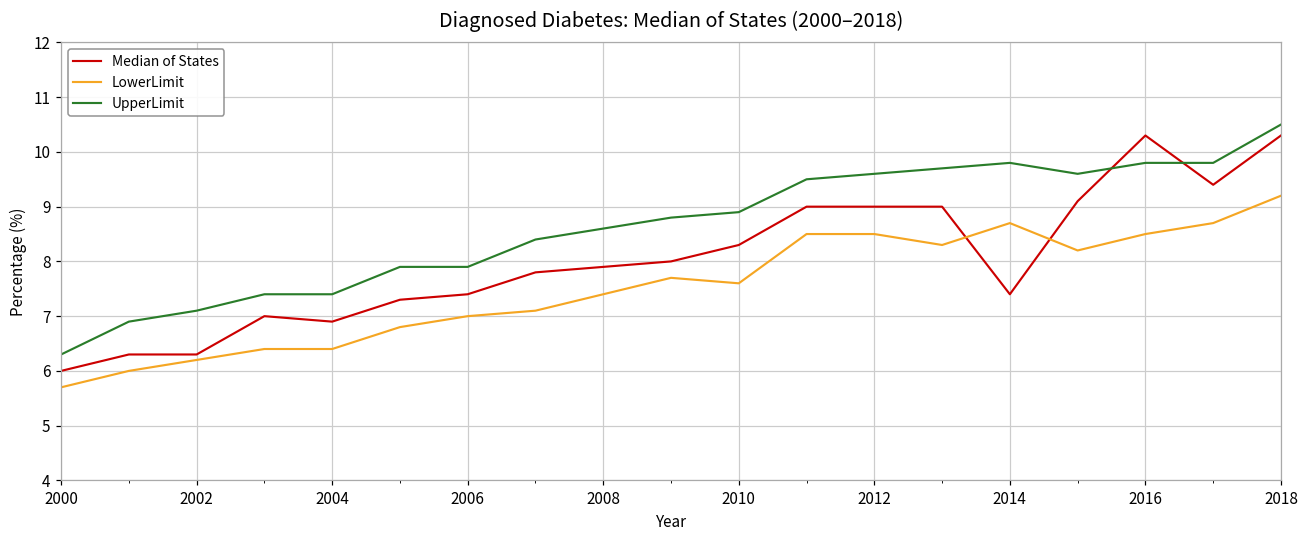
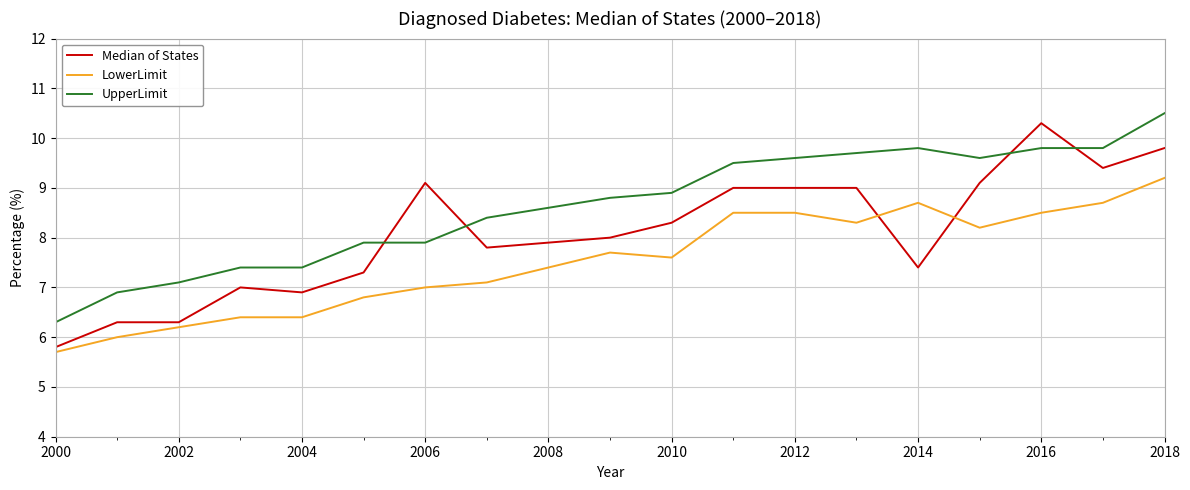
  {
    "Median of States": {
-     "2000": 6.0,
+     "2000": 5.8,
      "2002": 6.3,
      "2004": 6.9,
-     "2006": 7.4,
+     "2006": 9.1,
      "2008": 7.9,
      "2010": 8.3,
      "2012": 9.0,
      "2014": 7.4,
      "2016": 10.3,
-     "2018": 10.3
+     "2018": 9.8
    },
    "LowerLimit": {
      "2000": 5.7,
      "2002": 6.2,
      "2004": 6.4,
      "2006": 7.0,
      "2008": 7.4,
      "2010": 7.6,
      "2012": 8.5,
      "2014": 8.7,
      "2016": 8.5,
      "2018": 9.2
    },
    "UpperLimit": {
      "2000": 6.3,
      "2002": 7.1,
      "2004": 7.4,
      "2006": 7.9,
      "2008": 8.6,
      "2010": 8.9,
      "2012": 9.6,
      "2014": 9.8,
      "2016": 9.8,
      "2018": 10.5
    }
  }
